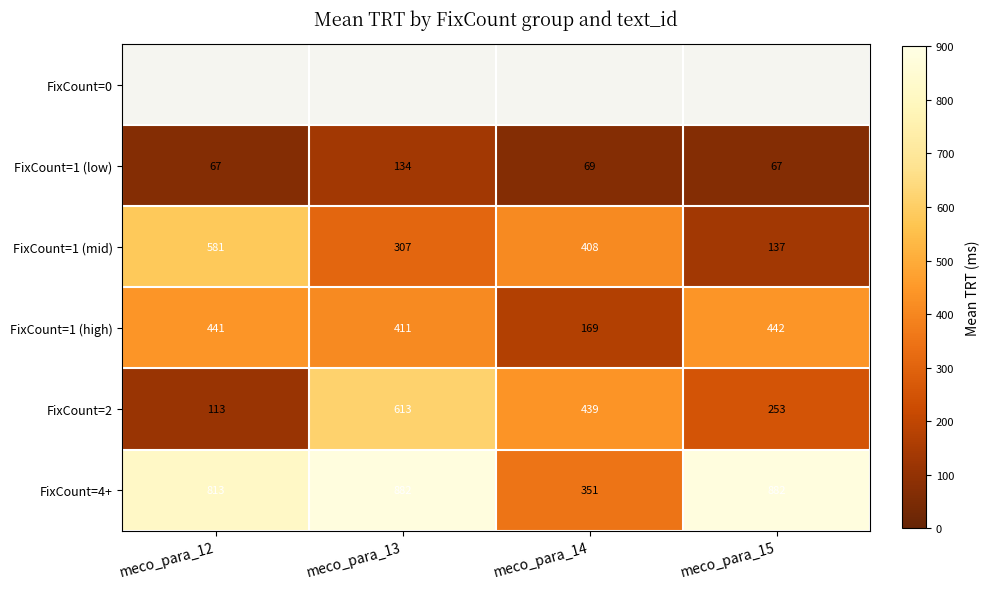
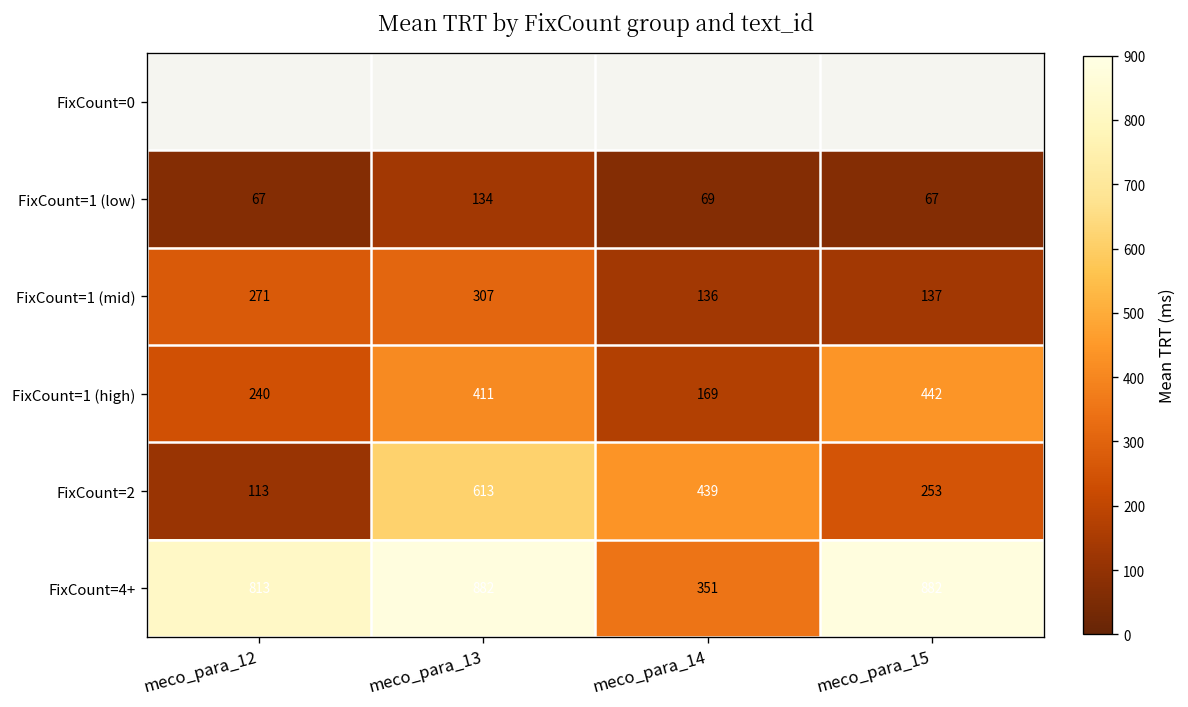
  {
    "FixCount=1 (low)": {
      "meco_para_12": 67,
      "meco_para_13": 134,
      "meco_para_14": 69,
      "meco_para_15": 67
    },
    "FixCount=1 (mid)": {
-     "meco_para_12": 581,
+     "meco_para_12": 271,
      "meco_para_13": 307,
-     "meco_para_14": 408,
+     "meco_para_14": 136,
      "meco_para_15": 137
    },
    "FixCount=1 (high)": {
-     "meco_para_12": 441,
+     "meco_para_12": 240,
      "meco_para_13": 411,
      "meco_para_14": 169,
      "meco_para_15": 442
    },
    "FixCount=2": {
      "meco_para_12": 113,
      "meco_para_13": 613,
      "meco_para_14": 439,
      "meco_para_15": 253
    },
    "FixCount=4+": {
      "meco_para_12": 813,
      "meco_para_14": 351
    }
  }
